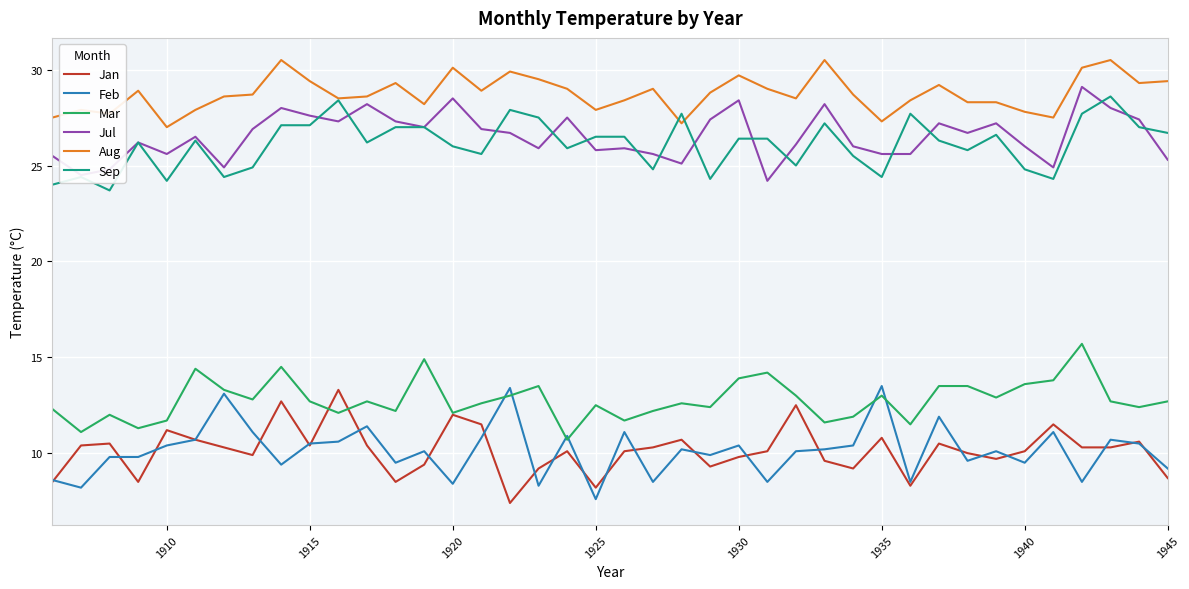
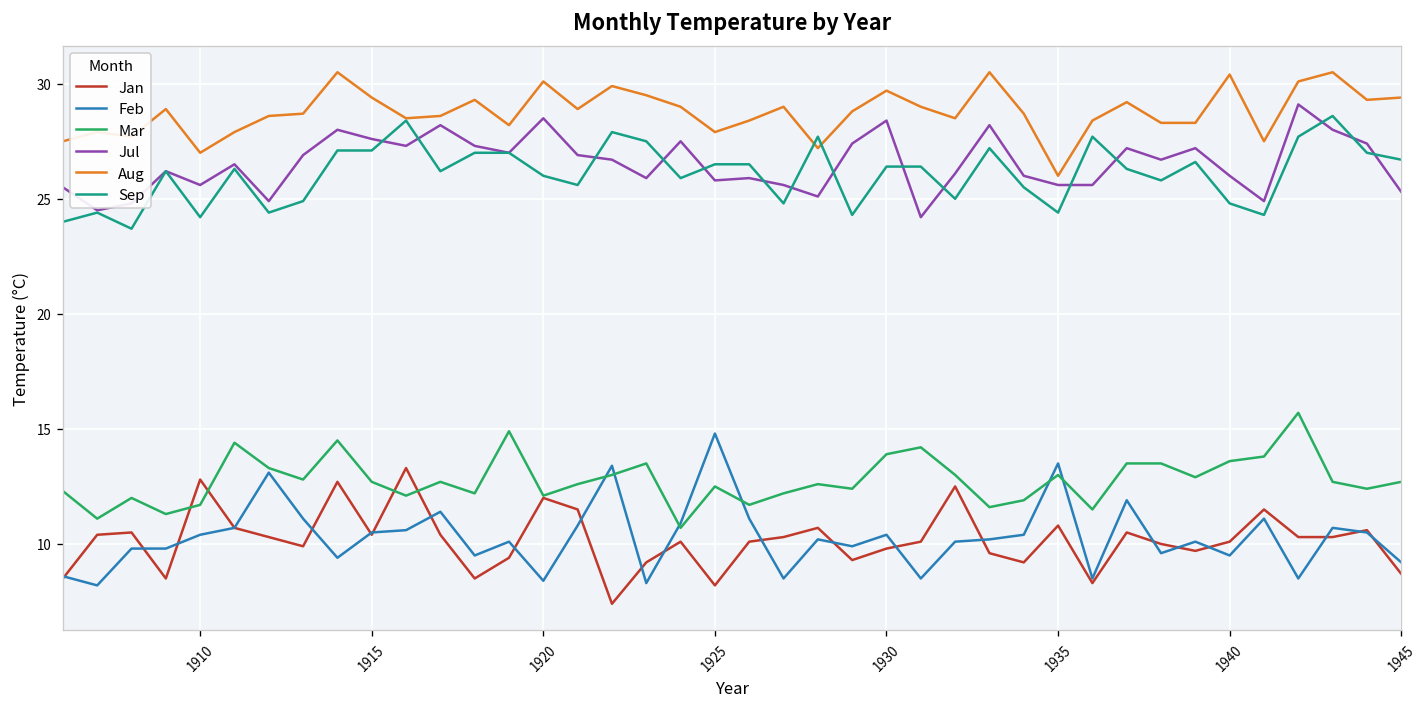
  {
    "Jan": {
-     "1910": 11.2,
+     "1910": 12.8,
      "1925": 8.2,
      "1930": 9.8,
      "1935": 10.8,
      "1940": 10.1,
      "1945": 8.7
    },
    "Feb": {
      "1910": 10.4,
      "1920": 8.4,
-     "1925": 7.6,
+     "1925": 14.8,
      "1930": 10.4,
      "1935": 13.5,
      "1940": 9.5,
      "1945": 9.2
    },
    "Jul": {
      "1910": 25.6,
      "1915": 27.6,
      "1920": 28.5,
      "1925": 25.8,
      "1930": 28.4,
      "1935": 25.6,
      "1940": 26.0,
      "1945": 25.3
    },
    "Aug": {
      "1910": 27.0,
      "1915": 29.4,
      "1920": 30.1,
      "1925": 27.9,
      "1930": 29.7,
-     "1935": 27.3,
-     "1940": 27.8,
+     "1935": 26.0,
+     "1940": 30.4,
      "1945": 29.4
    }
  }
